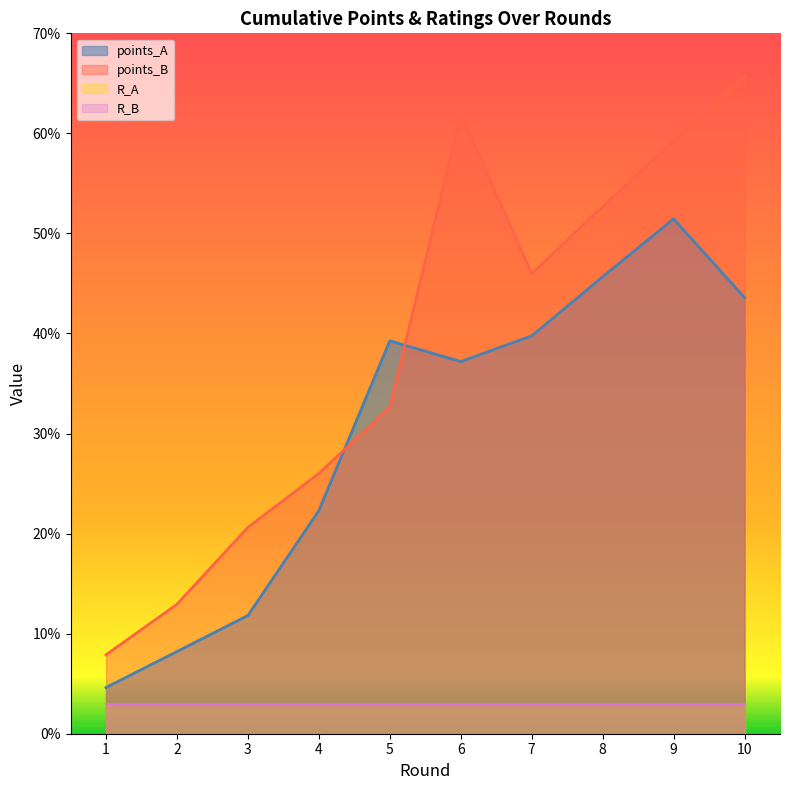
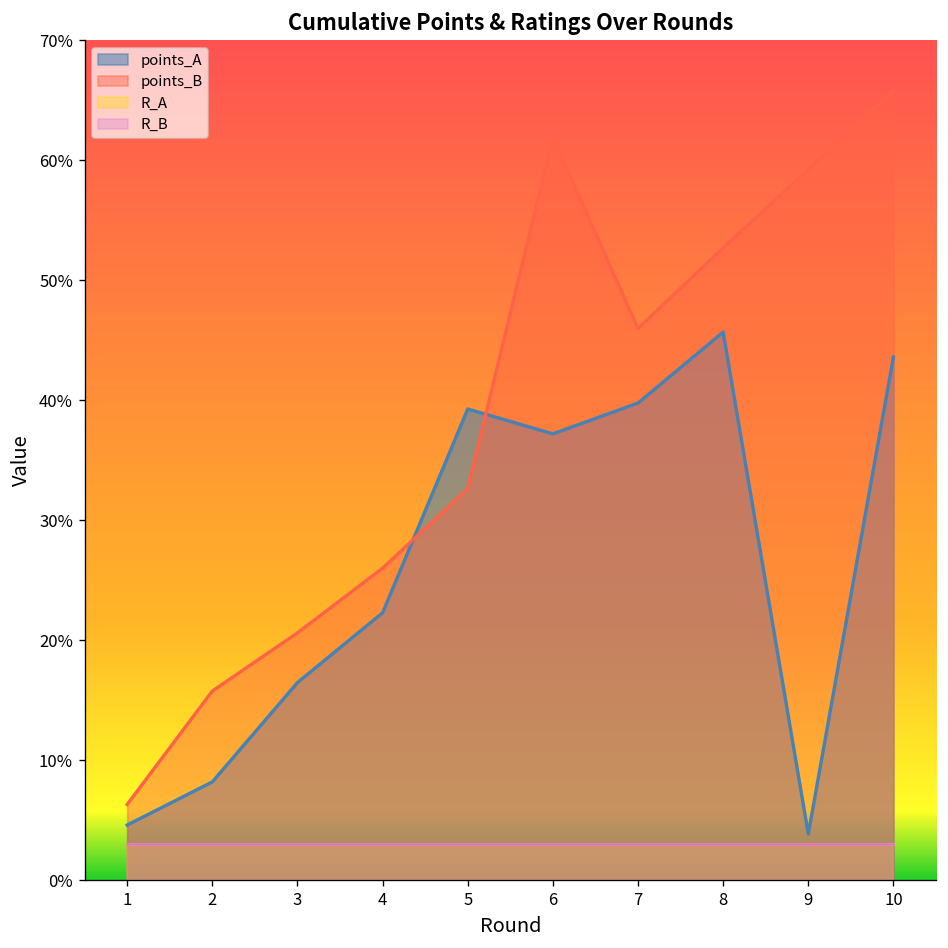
  {
    "points_A": {
      "1": "4.6%",
      "2": "8.2%",
-     "3": "11.8%",
+     "3": "16.5%",
      "4": "22.3%",
      "5": "39.3%",
      "6": "37.2%",
      "7": "39.8%",
      "8": "45.7%",
-     "9": "51.5%",
+     "9": "3.9%",
      "10": "43.6%"
    },
    "points_B": {
-     "1": "7.9%",
-     "2": "12.9%",
+     "1": "6.3%",
+     "2": "15.8%",
      "3": "20.6%",
      "4": "26.0%",
      "5": "32.6%",
      "6": "61.9%",
      "7": "46.0%",
      "8": "52.7%",
      "9": "59.2%",
      "10": "65.8%"
    },
    "R_B": {
      "1": "3.0%",
      "2": "3.0%",
      "3": "3.0%",
      "4": "3.0%",
      "5": "3.0%",
      "6": "3.0%",
      "7": "3.0%",
      "8": "3.0%",
      "9": "3.0%",
      "10": "3.0%"
    }
  }
